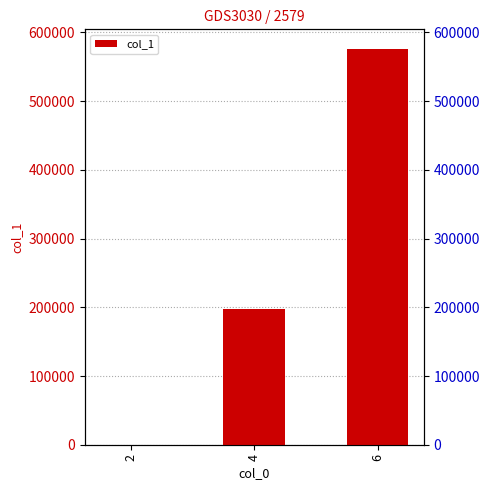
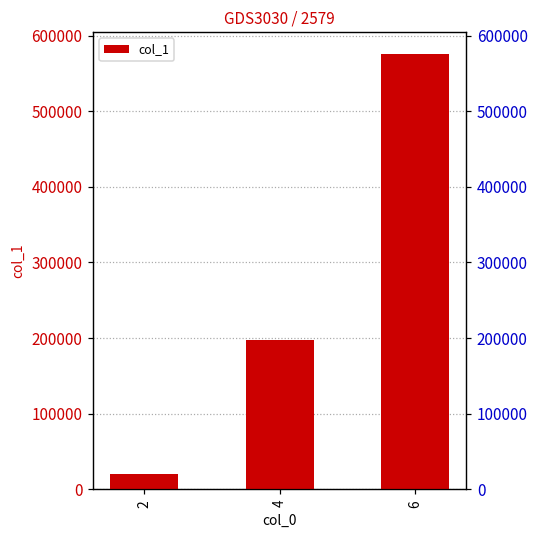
  {
-   "2": 0,
+   "2": 20000,
    "4": 200000,
    "6": 580000
  }
